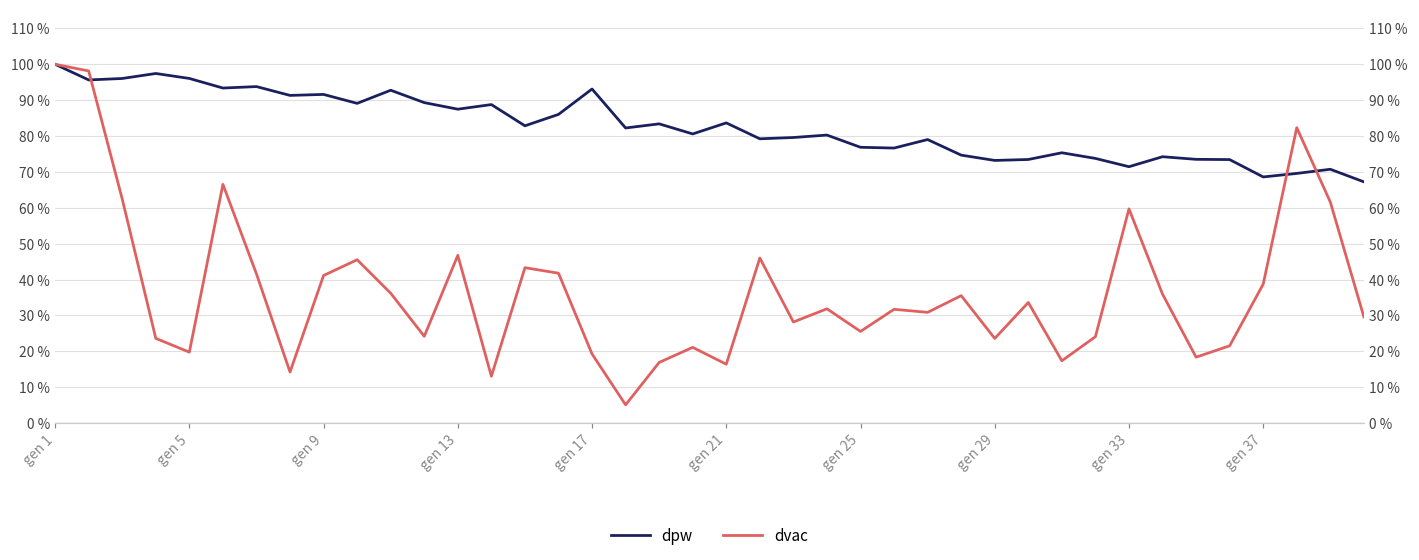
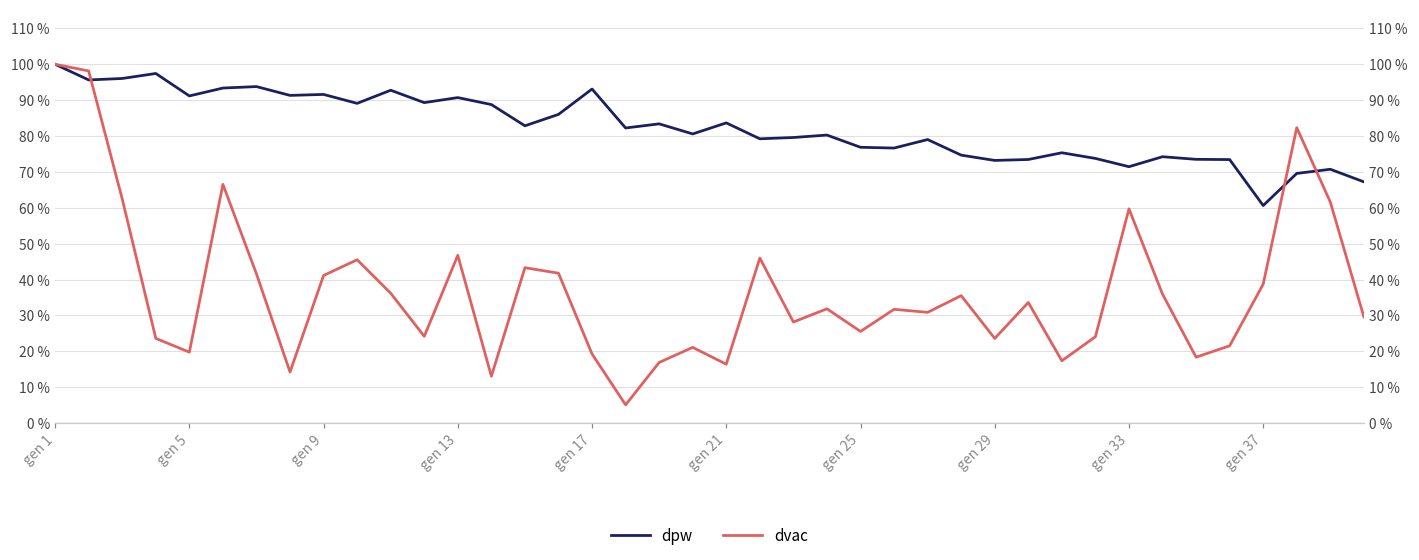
  {
    "dpw": {
-     "gen 5": "96 %",
+     "gen 5": "91 %",
      "gen 9": "92 %",
-     "gen 13": "87 %",
+     "gen 13": "91 %",
      "gen 17": "93 %",
      "gen 21": "84 %",
      "gen 25": "77 %",
      "gen 29": "73 %",
      "gen 33": "71 %",
-     "gen 37": "69 %"
+     "gen 37": "61 %"
    },
    "dvac": {
      "gen 5": "20 %",
      "gen 9": "41 %",
      "gen 13": "47 %",
      "gen 17": "19 %",
      "gen 21": "16 %",
      "gen 25": "26 %",
      "gen 29": "24 %",
      "gen 33": "60 %",
      "gen 37": "39 %"
    }
  }
